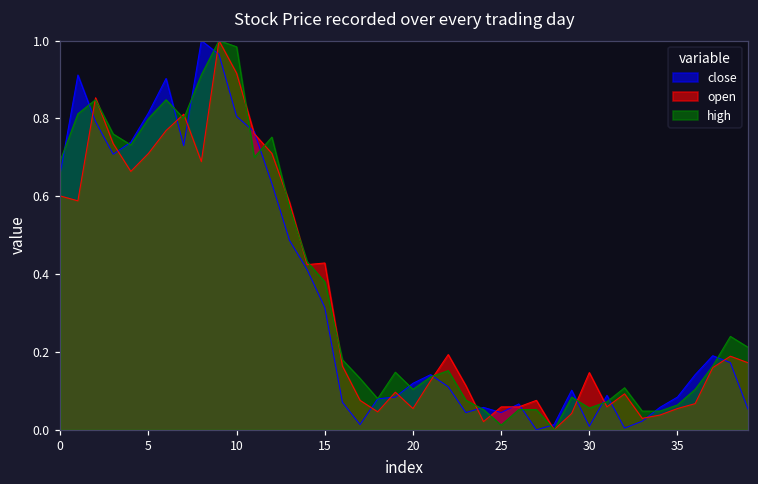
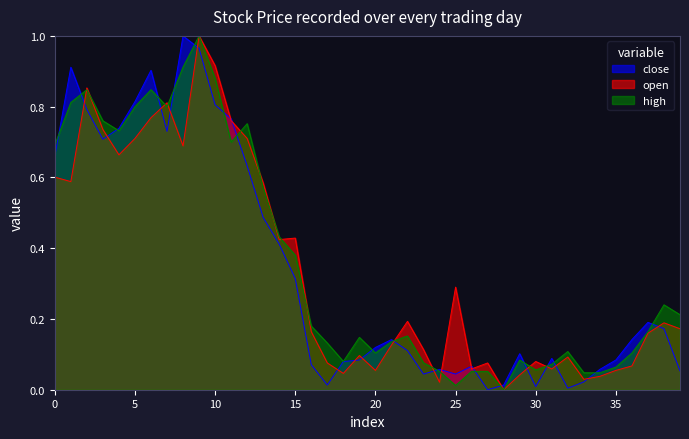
  {
    "close": {
      "0": 0.66,
      "5": 0.81,
      "10": 0.81,
      "15": 0.31,
      "20": 0.12,
      "25": 0.04,
      "30": 0.01,
      "35": 0.08
    },
    "open": {
      "0": 0.60,
      "5": 0.71,
      "10": 0.92,
      "15": 0.43,
      "20": 0.05,
-     "25": 0.06,
-     "30": 0.15,
+     "25": 0.29,
+     "30": 0.08,
      "35": 0.05
    },
    "high": {
      "0": 0.69,
      "5": 0.80,
-     "10": 0.98,
+     "10": 0.88,
      "15": 0.38,
      "20": 0.10,
      "25": 0.01,
      "30": 0.06,
      "35": 0.06
    }
  }
